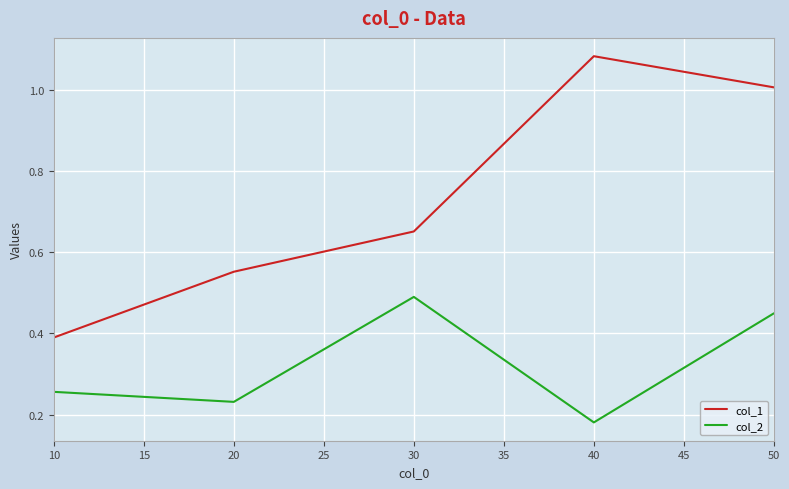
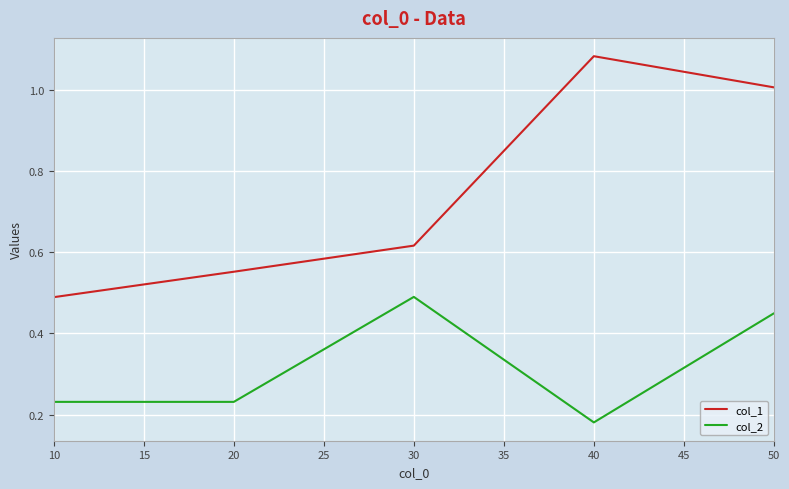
  {
    "col_1": {
-     "10": 0.39,
+     "10": 0.49,
      "20": 0.55,
-     "30": 0.65,
+     "30": 0.62,
      "40": 1.08,
      "50": 1.01
    },
    "col_2": {
-     "10": 0.26,
+     "10": 0.23,
      "20": 0.23,
      "30": 0.49,
      "40": 0.18,
      "50": 0.45
    }
  }
